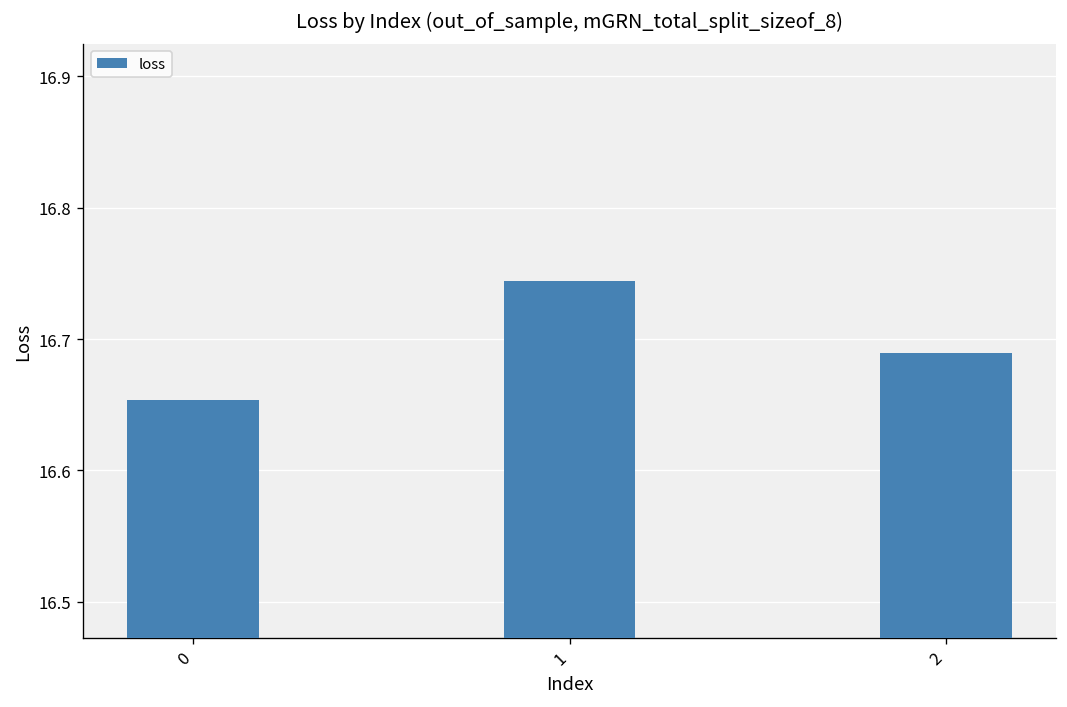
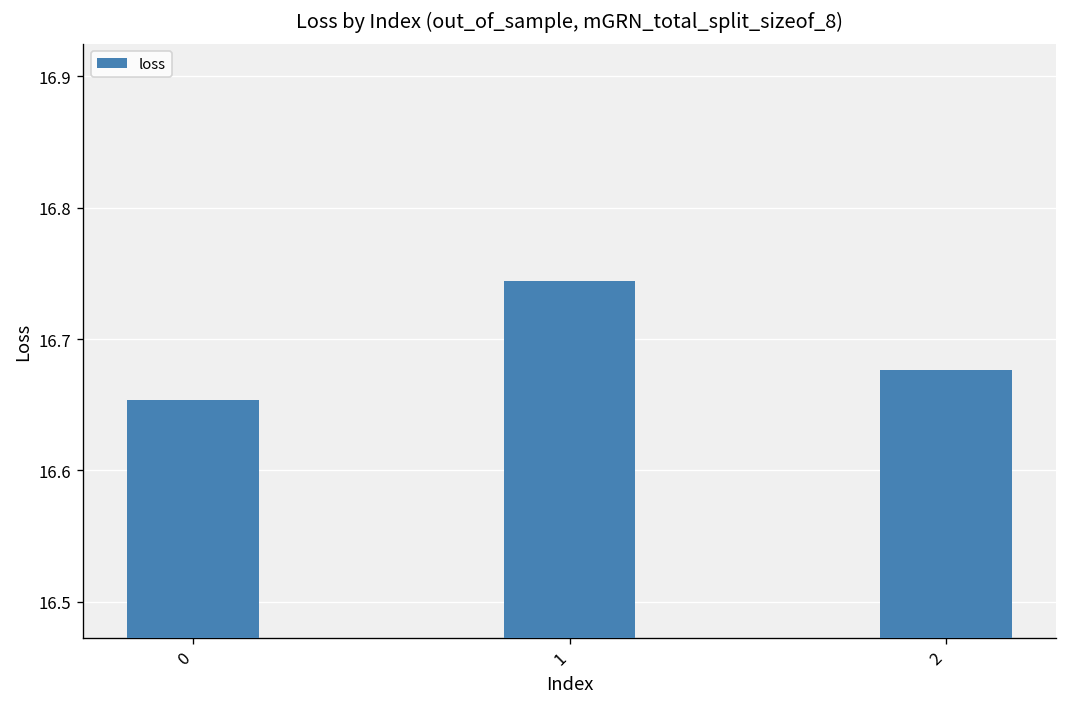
  {
    "0": 16.653,
    "1": 16.744,
-   "2": 16.689
+   "2": 16.676
  }
